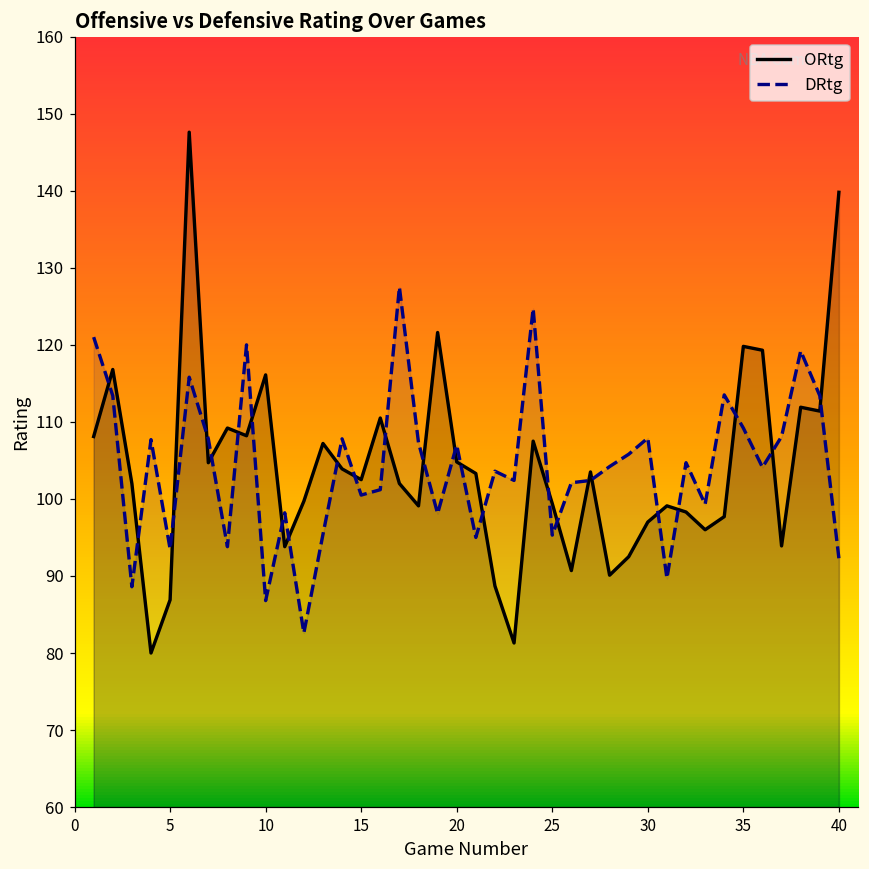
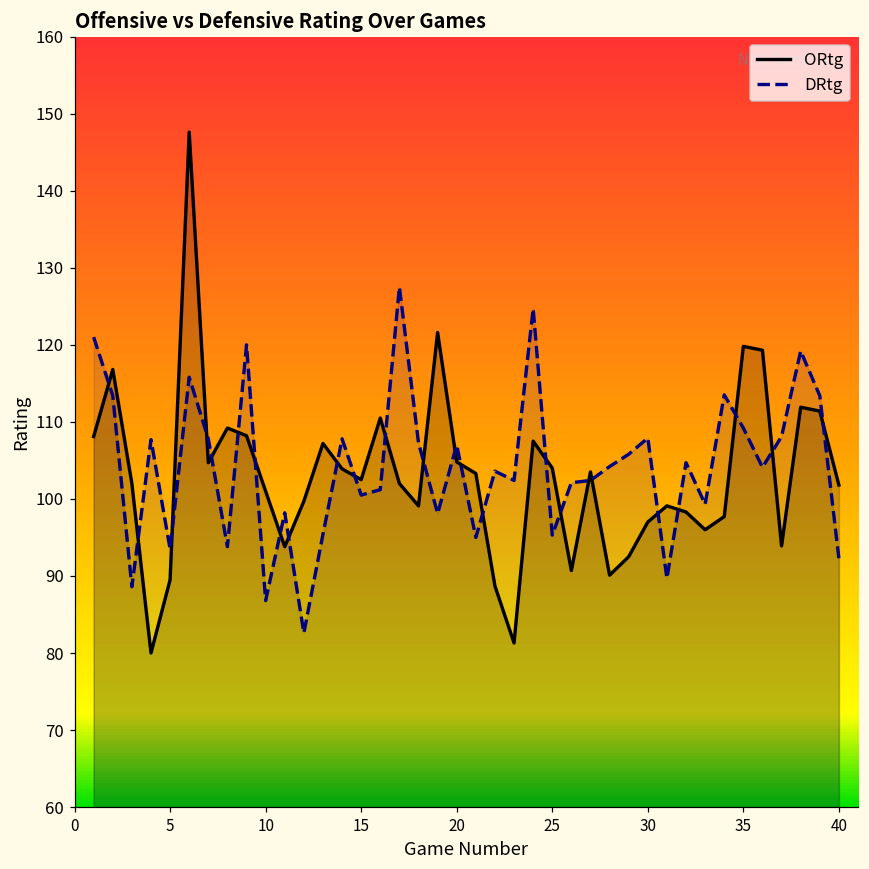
  {
    "ORtg": {
-     "5": 87,
-     "10": 116,
+     "5": 90,
+     "10": 101,
      "15": 103,
      "20": 105,
-     "25": 99,
+     "25": 104,
      "30": 97,
      "35": 120,
-     "40": 140
+     "40": 102
    },
    "DRtg": {
      "5": 94,
      "10": 87,
      "15": 101,
      "20": 107,
      "25": 95,
      "30": 108,
      "35": 109,
      "40": 92
    }
  }
